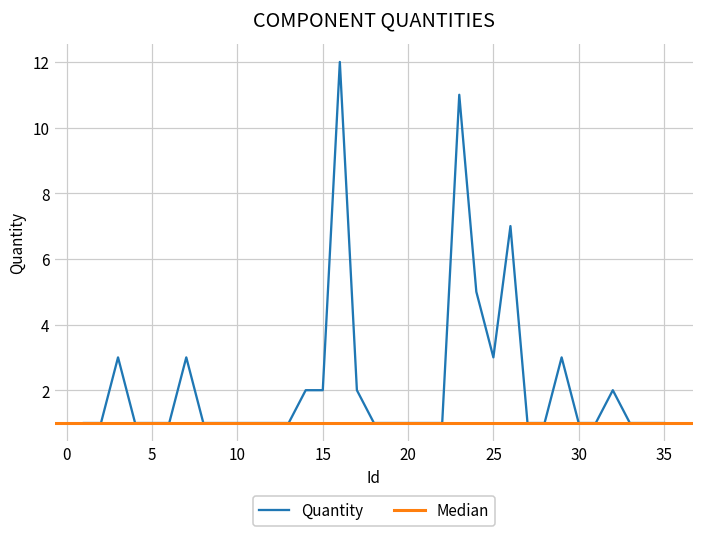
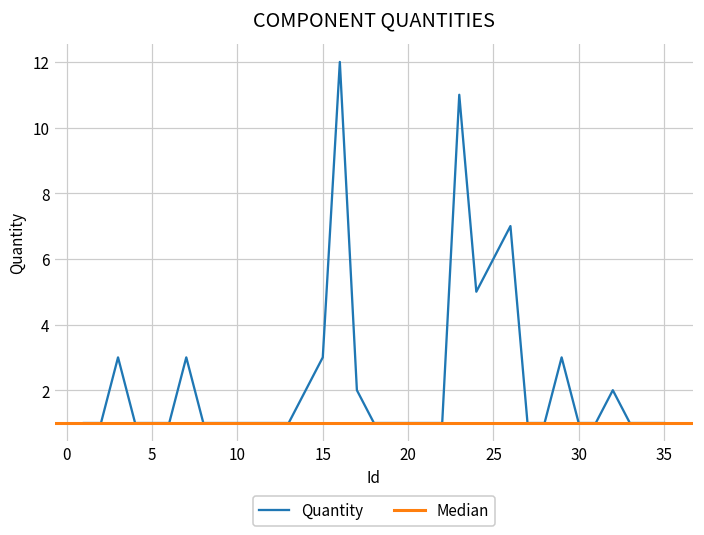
  {
    "5": 1,
    "10": 1,
-   "15": 2,
+   "15": 3,
    "20": 1,
-   "25": 3,
+   "25": 6,
    "30": 1,
    "35": 1
  }
